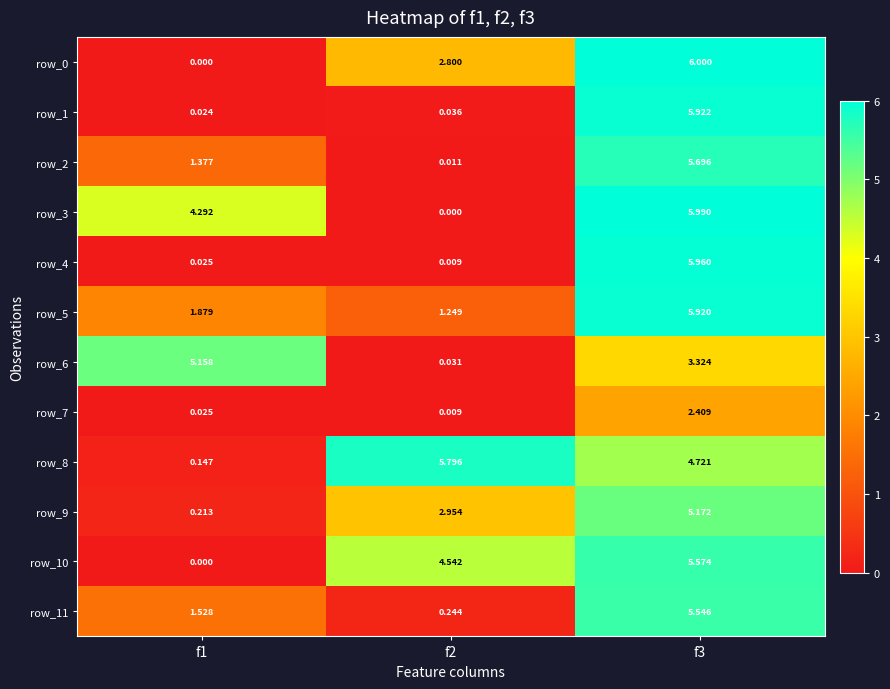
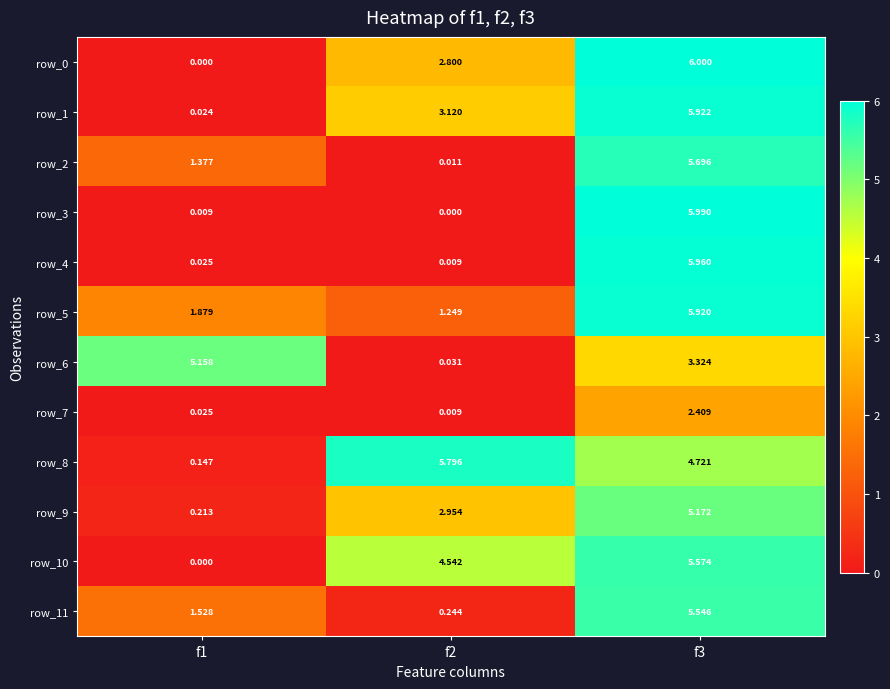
  {
    "row_0": {
      "f1": 0.000,
      "f2": 2.800,
      "f3": 6.000
    },
    "row_1": {
      "f1": 0.024,
-     "f2": 0.036,
+     "f2": 3.120,
      "f3": 5.922
    },
    "row_2": {
      "f1": 1.377,
      "f2": 0.011,
      "f3": 5.696
    },
    "row_3": {
-     "f1": 4.292,
+     "f1": 0.009,
      "f2": 0.000,
      "f3": 5.990
    },
    "row_4": {
      "f1": 0.025,
      "f2": 0.009,
      "f3": 5.960
    },
    "row_5": {
      "f1": 1.879,
      "f2": 1.249,
      "f3": 5.920
    },
    "row_6": {
      "f1": 5.158,
      "f2": 0.031,
      "f3": 3.324
    },
    "row_7": {
      "f1": 0.025,
      "f2": 0.009,
      "f3": 2.409
    },
    "row_8": {
      "f1": 0.147,
      "f2": 5.796,
      "f3": 4.721
    },
    "row_9": {
      "f1": 0.213,
      "f2": 2.954,
      "f3": 5.172
    },
    "row_10": {
      "f1": 0.000,
      "f2": 4.542,
      "f3": 5.574
    },
    "row_11": {
      "f1": 1.528,
      "f2": 0.244,
      "f3": 5.546
    }
  }
